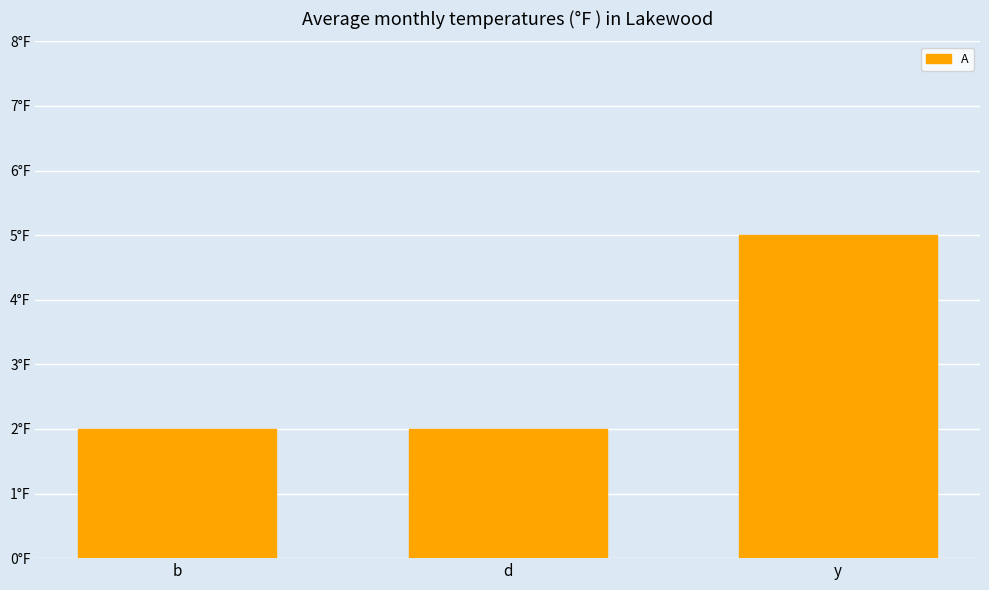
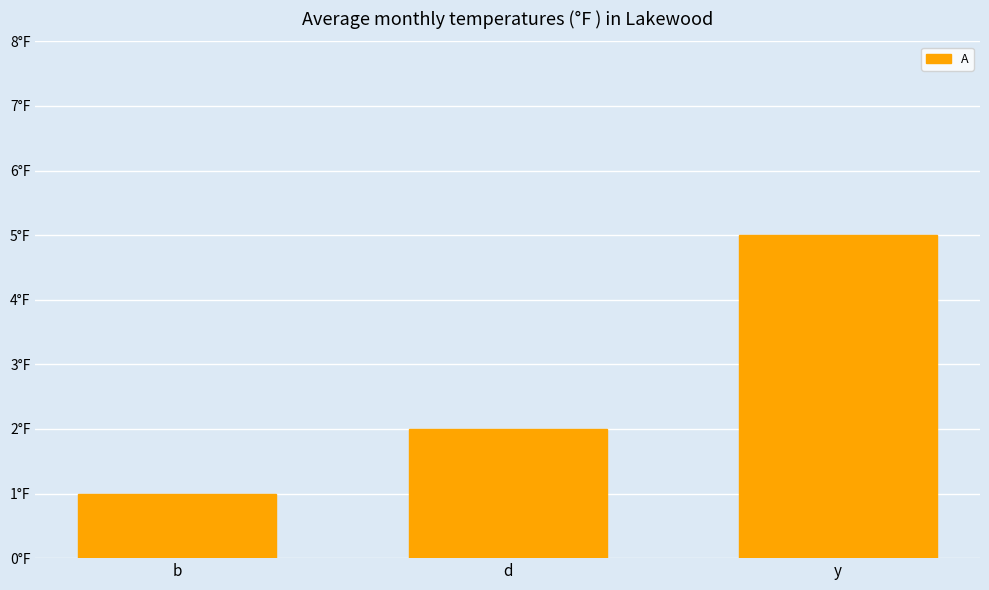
  {
-   "b": "2°F",
+   "b": "1°F",
    "d": "2°F",
    "y": "5°F"
  }
